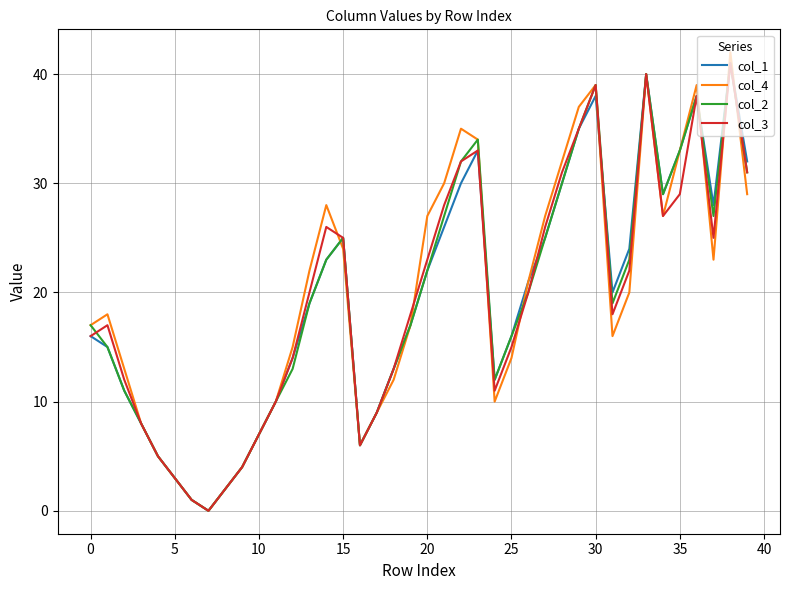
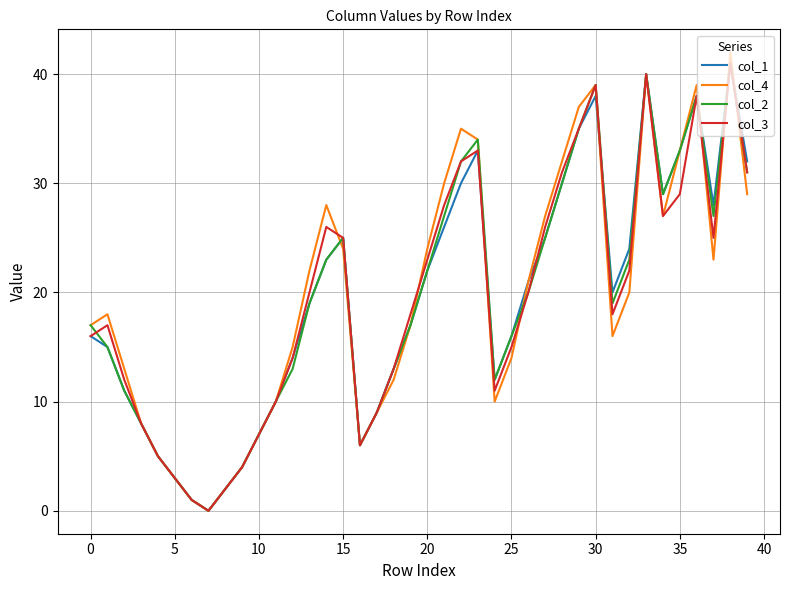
  {
    "col_1": {
      "30": 38
    },
    "col_4": {
      "15": 24,
-     "20": 27,
+     "20": 24,
      "25": 14
    },
    "col_3": {
      "20": 23,
      "25": 15,
      "35": 29
    }
  }
